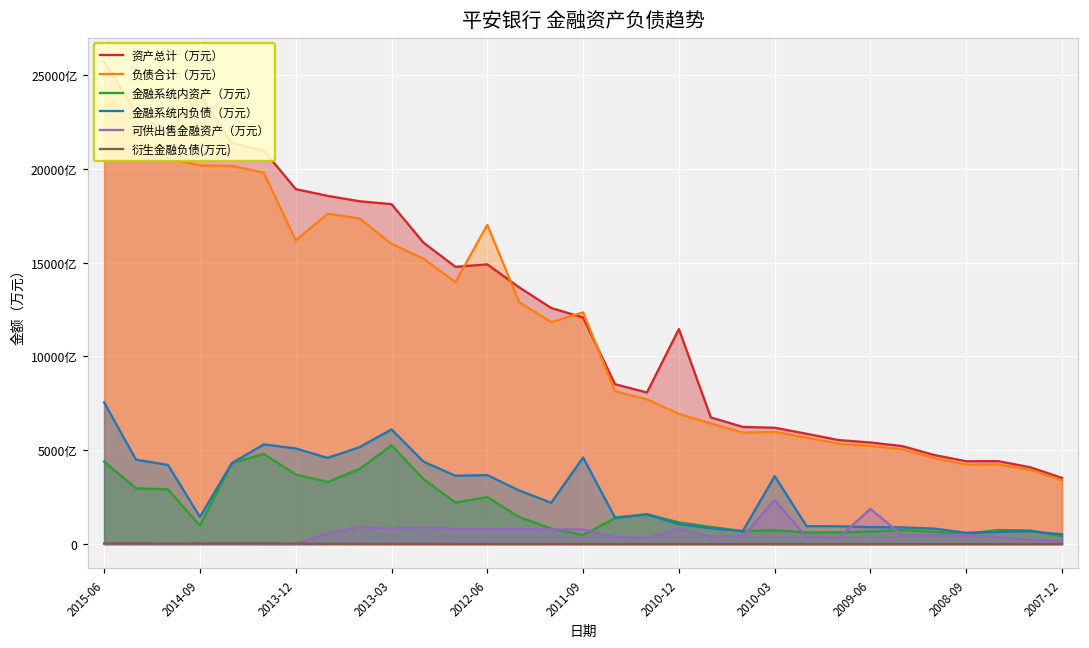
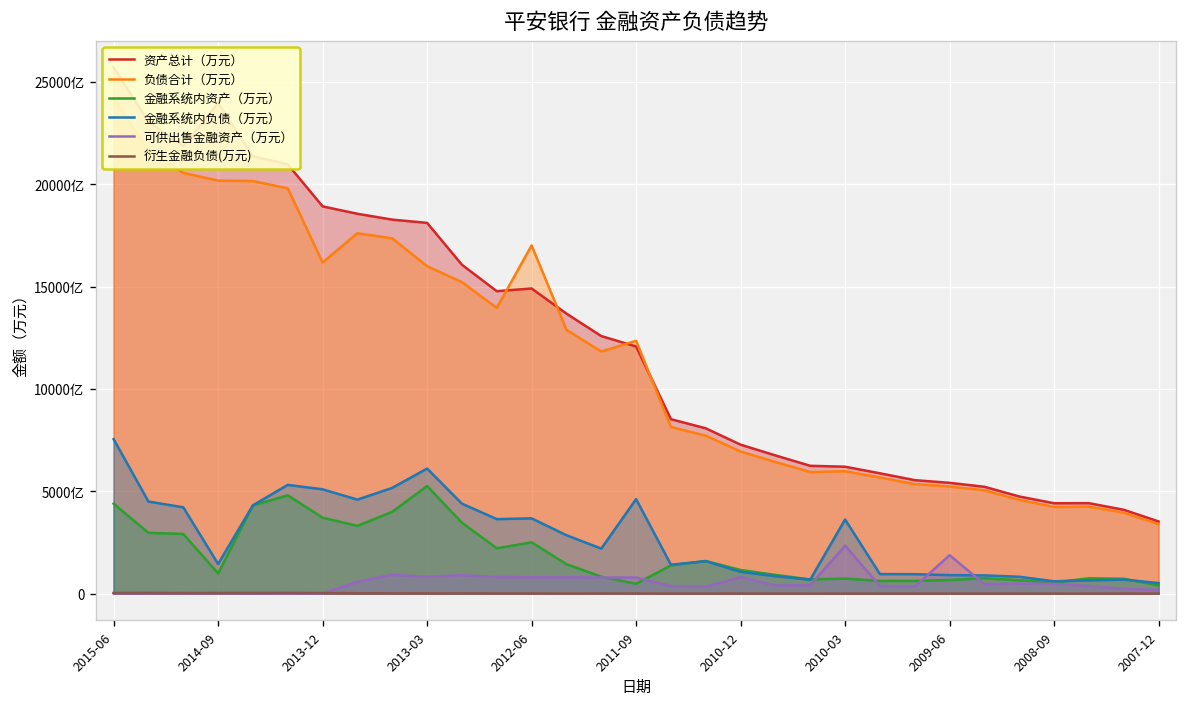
  {
    "资产总计（万元）": {
      "2013-12": "18900亿",
      "2013-03": "18100亿",
      "2012-06": "14900亿",
      "2011-09": "12100亿",
-     "2010-12": "11500亿",
+     "2010-12": "7300亿",
      "2010-03": "6200亿",
      "2009-06": "5400亿",
      "2008-09": "4400亿"
    },
    "负债合计（万元）": {
      "2014-09": "20200亿",
      "2013-12": "16200亿",
      "2013-03": "16000亿",
      "2012-06": "17000亿",
      "2011-09": "12300亿",
      "2010-12": "6900亿",
      "2010-03": "6000亿",
      "2009-06": "5200亿",
      "2008-09": "4200亿"
    },
    "金融系统内资产（万元）": {
      "2015-06": "4400亿",
      "2014-09": "1000亿",
      "2013-12": "3700亿",
      "2013-03": "5300亿",
      "2012-06": "2500亿",
      "2011-09": "500亿",
      "2010-03": "700亿",
      "2009-06": "700亿"
    },
    "金融系统内负债（万元）": {
      "2015-06": "7500亿",
      "2014-09": "1400亿",
      "2013-12": "5100亿",
      "2013-03": "6100亿",
      "2012-06": "3700亿",
      "2011-09": "4600亿",
      "2010-03": "3600亿",
      "2009-06": "900亿"
    },
    "可供出售金融资产（万元）": {
      "2013-03": "800亿",
      "2012-06": "800亿",
      "2011-09": "800亿",
      "2010-12": "800亿",
      "2010-03": "2300亿",
      "2009-06": "1900亿",
      "2007-12": "200亿"
    },
    "衍生金融负债(万元)": {
      "2013-03": "0亿",
      "2012-06": "0亿",
      "2011-09": "0亿",
      "2010-12": "0亿",
      "2010-03": "0亿",
      "2009-06": "0亿",
      "2008-09": "0亿",
      "2007-12": "0亿"
    }
  }
